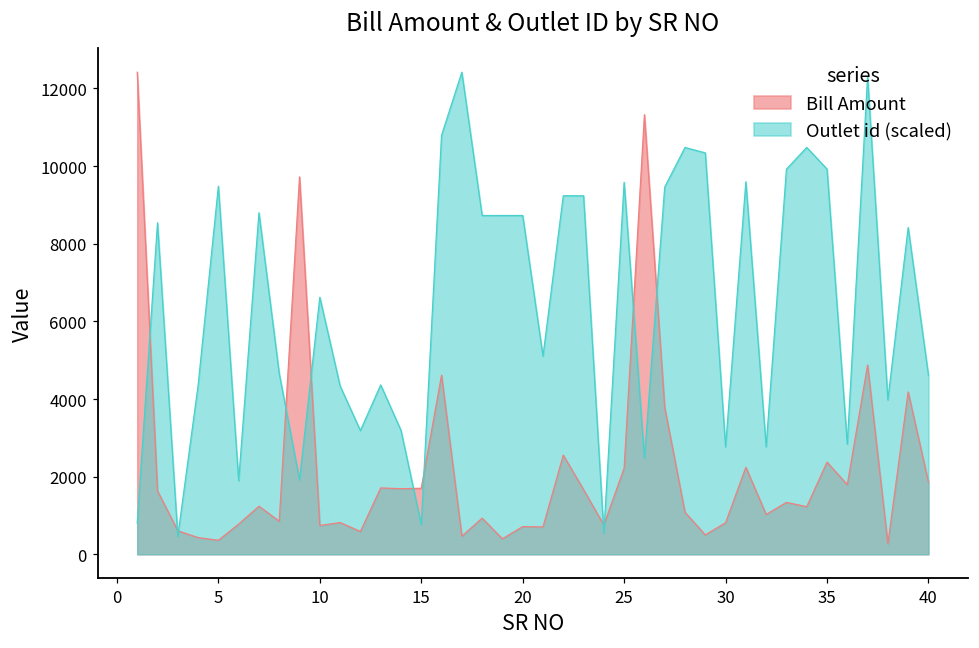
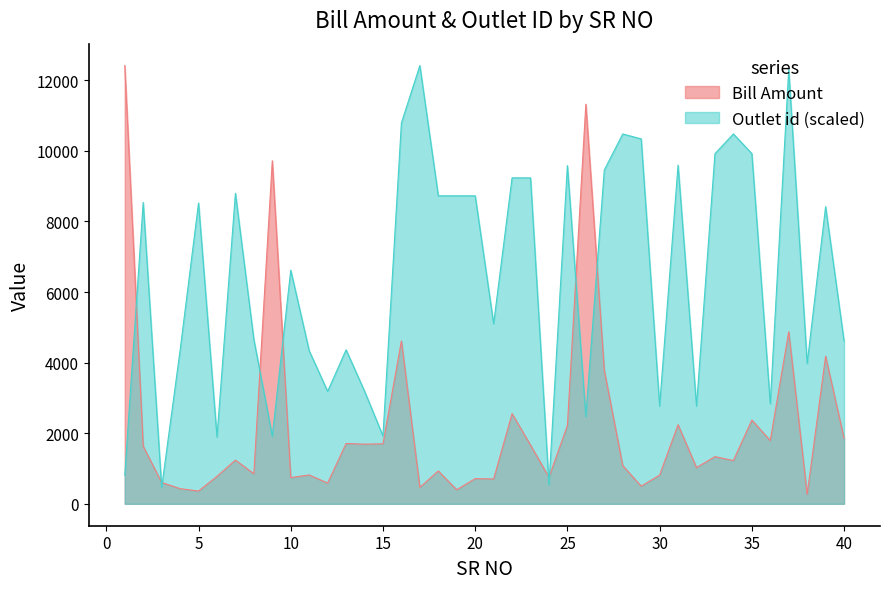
  {
    "Bill Amount": {
      "5": 400,
      "10": 700,
      "15": 1700,
      "20": 700,
      "25": 2200,
      "30": 800,
      "35": 2400,
      "40": 1900
    },
    "Outlet id (scaled)": {
-     "5": 9500,
+     "5": 8500,
      "10": 6600,
-     "15": 800,
+     "15": 1900,
      "20": 8700,
      "25": 9600,
      "30": 2800,
      "35": 9900,
      "40": 4600
    }
  }
